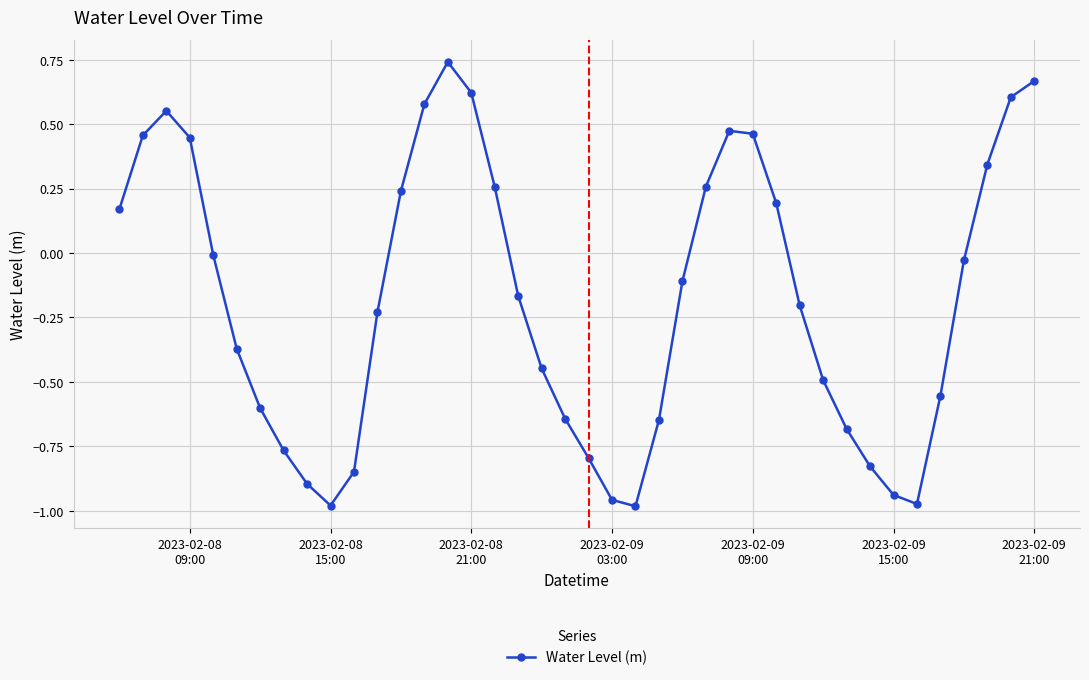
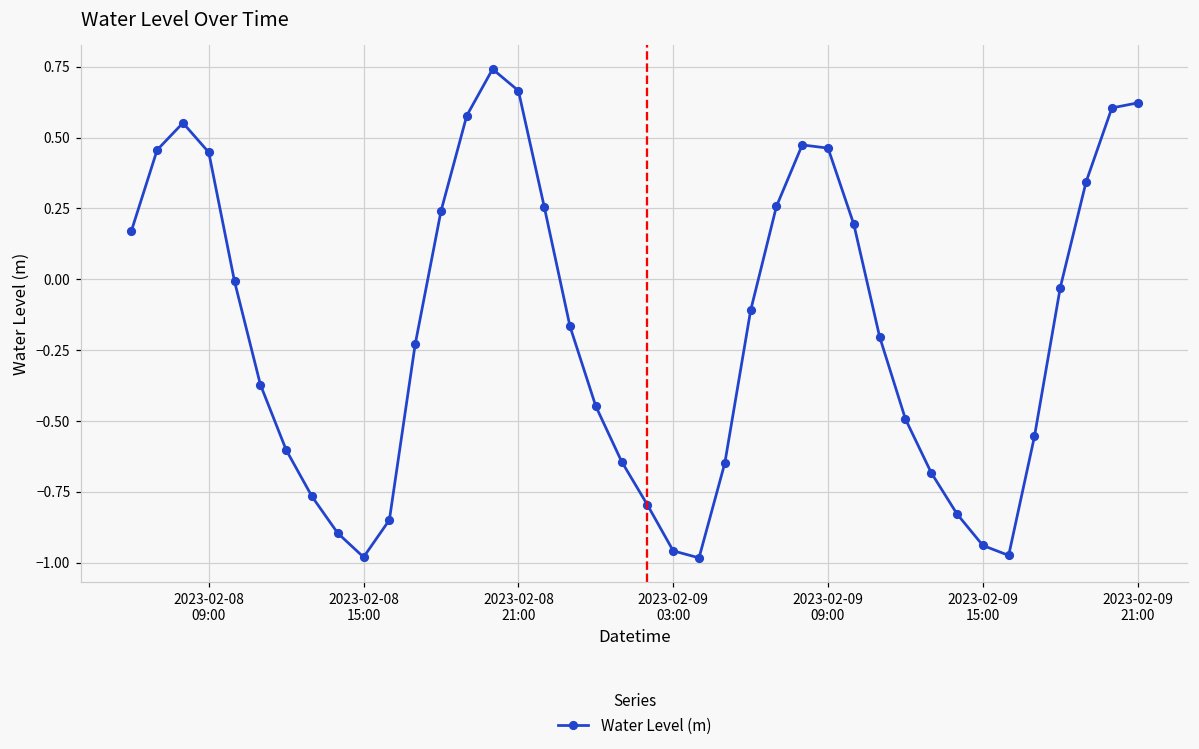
  {
    "2023-02-08 09:00": 0.45,
    "2023-02-08 15:00": -0.98,
-   "2023-02-08 21:00": 0.62,
+   "2023-02-08 21:00": 0.67,
    "2023-02-09 03:00": -0.96,
    "2023-02-09 09:00": 0.46,
    "2023-02-09 15:00": -0.94,
-   "2023-02-09 21:00": 0.67
+   "2023-02-09 21:00": 0.62
  }
